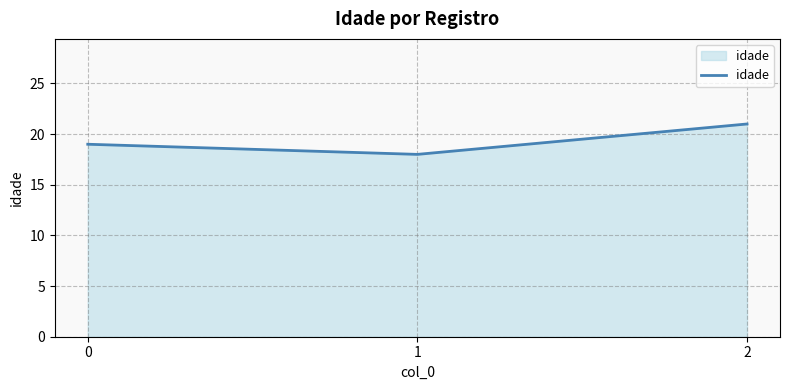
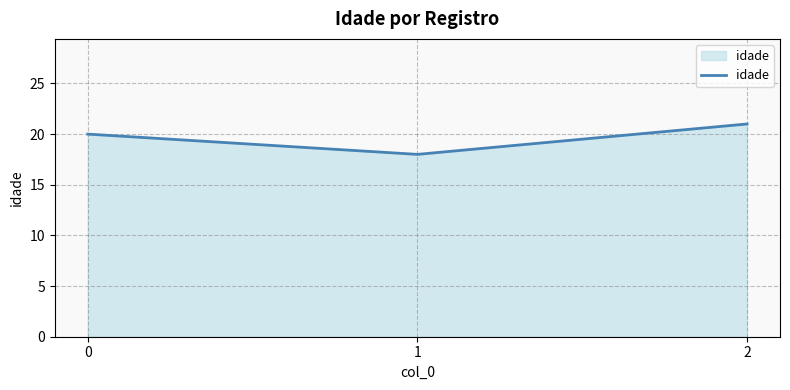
  {
-   "0": 19,
+   "0": 20,
    "1": 18,
    "2": 21
  }
